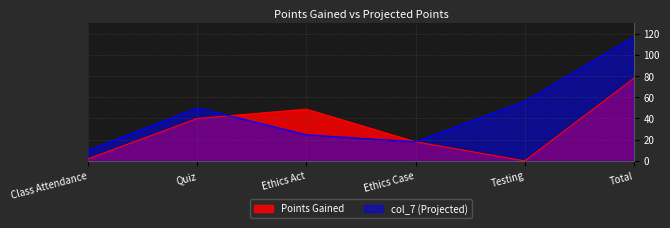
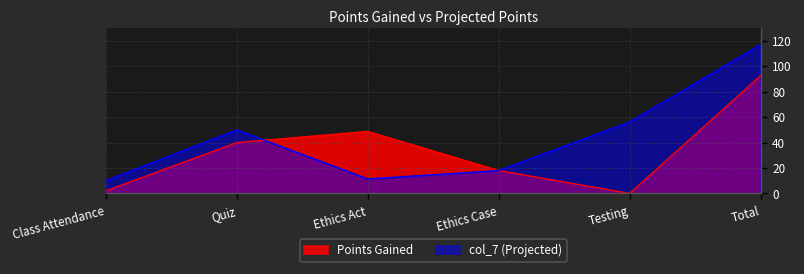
  {
    "Points Gained": {
      "Class Attendance": 2,
      "Quiz": 40,
      "Ethics Act": 49,
      "Testing": 0,
-     "Total": 78
+     "Total": 93
    },
    "col_7 (Projected)": {
      "Class Attendance": 10,
      "Quiz": 50,
-     "Ethics Act": 25,
+     "Ethics Act": 11,
      "Testing": 56,
      "Total": 117
    }
  }
